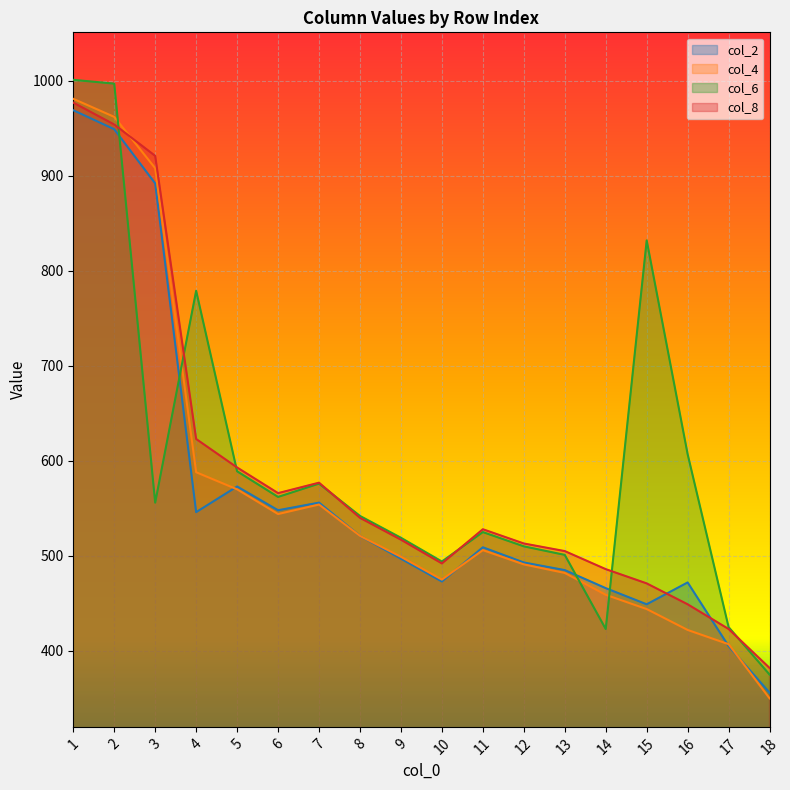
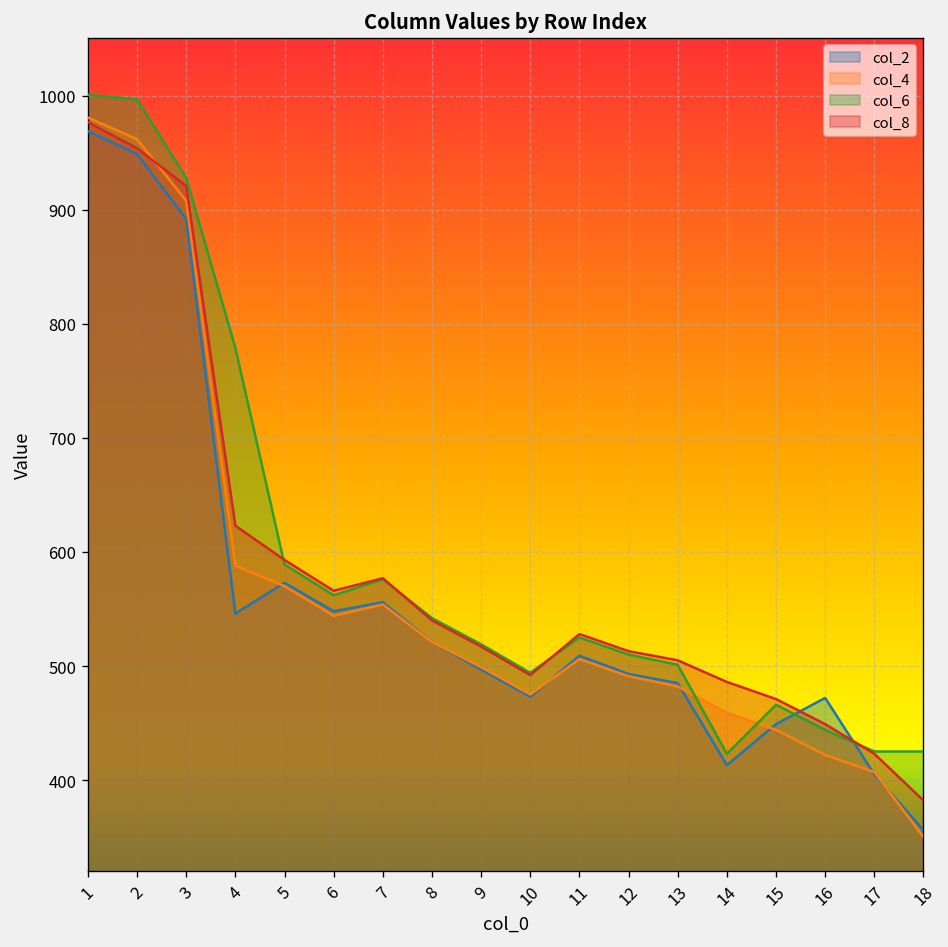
  {
    "col_2": {
      "1": 970,
      "2": 950,
      "3": 890,
      "4": 550,
      "5": 570,
      "6": 550,
      "11": 510,
      "13": 490,
-     "14": 470,
+     "14": 410,
      "15": 450,
      "16": 470,
      "18": 360
    },
    "col_6": {
      "1": 1000,
      "2": 1000,
-     "3": 560,
+     "3": 930,
      "4": 780,
      "5": 590,
      "6": 560,
      "11": 530,
      "12": 510,
      "13": 500,
      "14": 420,
-     "15": 830,
-     "16": 610,
-     "18": 380
+     "15": 470,
+     "16": 440,
+     "18": 430
    }
  }
